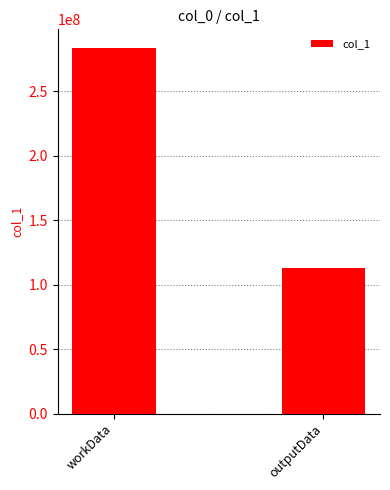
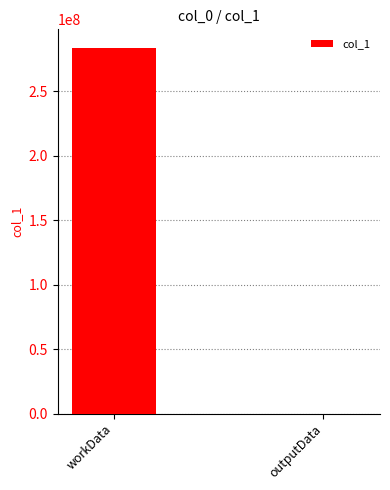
  {
    "workData": 284000000,
-   "outputData": 113000000
+   "outputData": 0
  }
